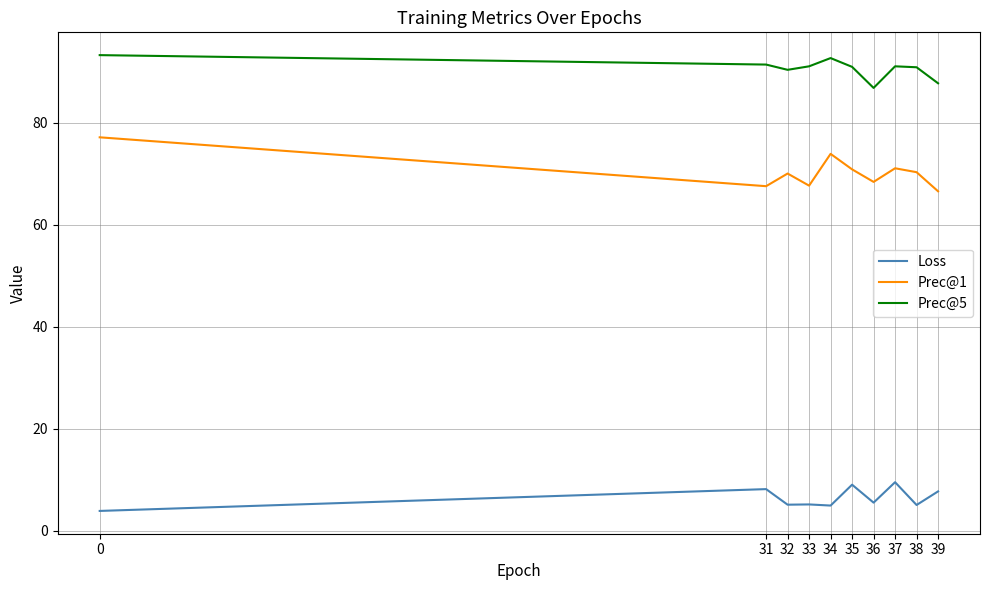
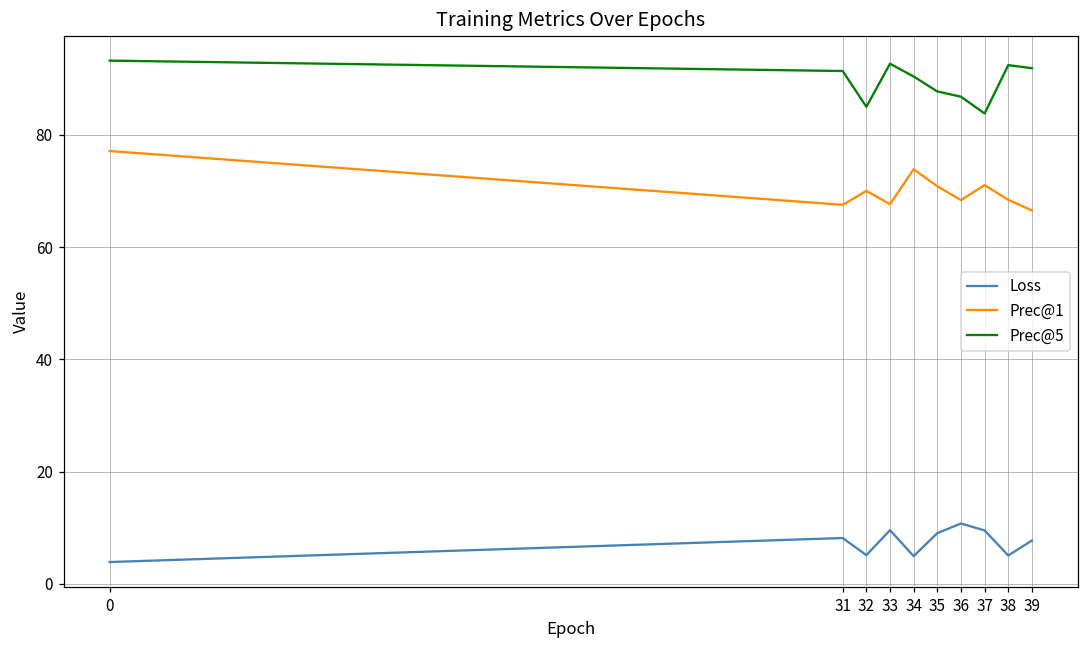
  {
    "Loss": {
      "0": 4,
      "31": 8,
      "32": 5,
-     "33": 5,
+     "33": 10,
      "34": 5,
      "35": 9,
-     "36": 6,
+     "36": 11,
      "37": 10,
      "38": 5,
      "39": 8
    },
    "Prec@1": {
      "0": 77,
      "31": 68,
      "32": 70,
      "33": 68,
      "34": 74,
      "35": 71,
      "36": 68,
      "37": 71,
-     "38": 70,
+     "38": 68,
      "39": 67
    },
    "Prec@5": {
      "0": 93,
      "31": 91,
-     "32": 90,
-     "33": 91,
-     "34": 93,
-     "35": 91,
+     "32": 85,
+     "33": 93,
+     "34": 90,
+     "35": 88,
      "36": 87,
-     "37": 91,
-     "38": 91,
-     "39": 88
+     "37": 84,
+     "38": 92,
+     "39": 92
    }
  }
